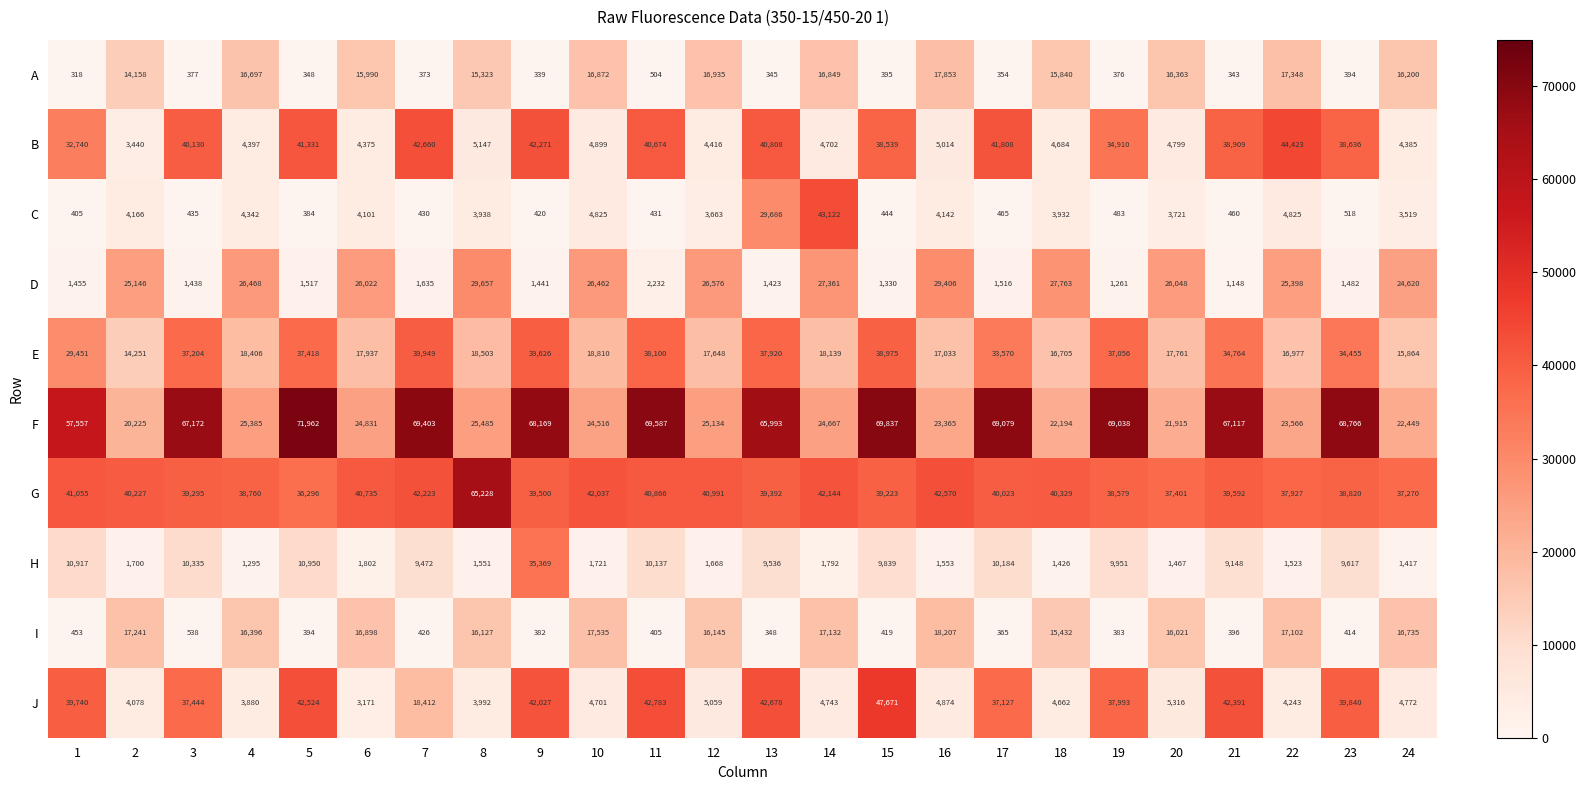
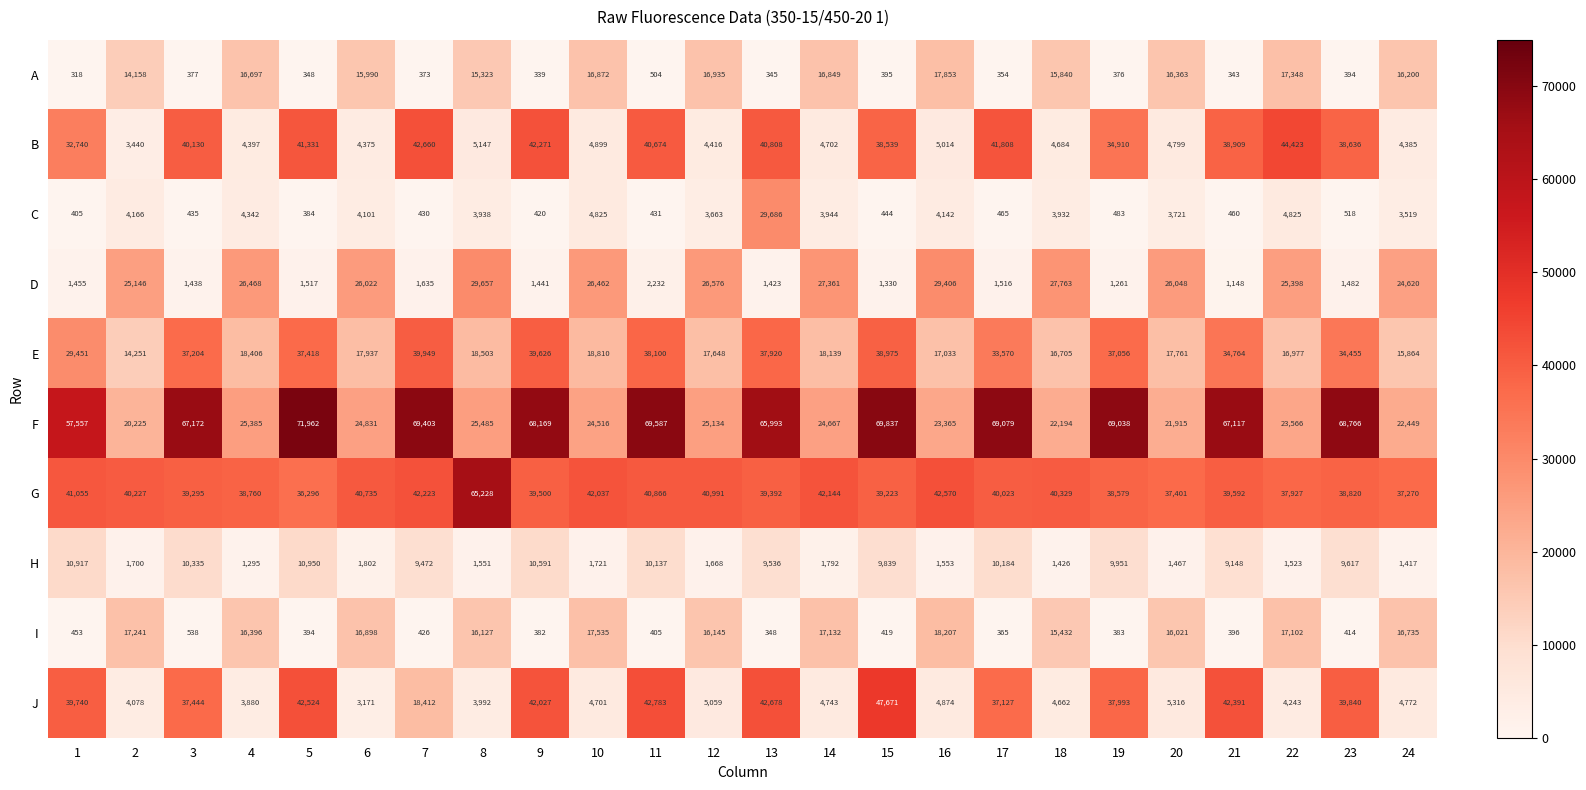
  {
    "C": {
      "1": "405",
      "2": "4,166",
      "3": "435",
      "4": "4,342",
      "5": "384",
      "6": "4,101",
      "7": "430",
      "8": "3,938",
      "9": "420",
      "10": "4,825",
      "11": "431",
      "12": "3,663",
      "13": "29,686",
-     "14": "43,122",
+     "14": "3,944",
      "15": "444",
      "16": "4,142",
      "17": "465",
      "18": "3,932",
      "19": "483",
      "20": "3,721",
      "21": "460",
      "22": "4,825",
      "23": "518",
      "24": "3,519"
    },
    "H": {
      "1": "10,917",
      "2": "1,700",
      "3": "10,335",
      "4": "1,295",
      "5": "10,950",
      "6": "1,802",
      "7": "9,472",
      "8": "1,551",
-     "9": "35,369",
+     "9": "10,591",
      "10": "1,721",
      "11": "10,137",
      "12": "1,668",
      "13": "9,536",
      "14": "1,792",
      "15": "9,839",
      "16": "1,553",
      "17": "10,184",
      "18": "1,426",
      "19": "9,951",
      "20": "1,467",
      "21": "9,148",
      "22": "1,523",
      "23": "9,617",
      "24": "1,417"
    }
  }
